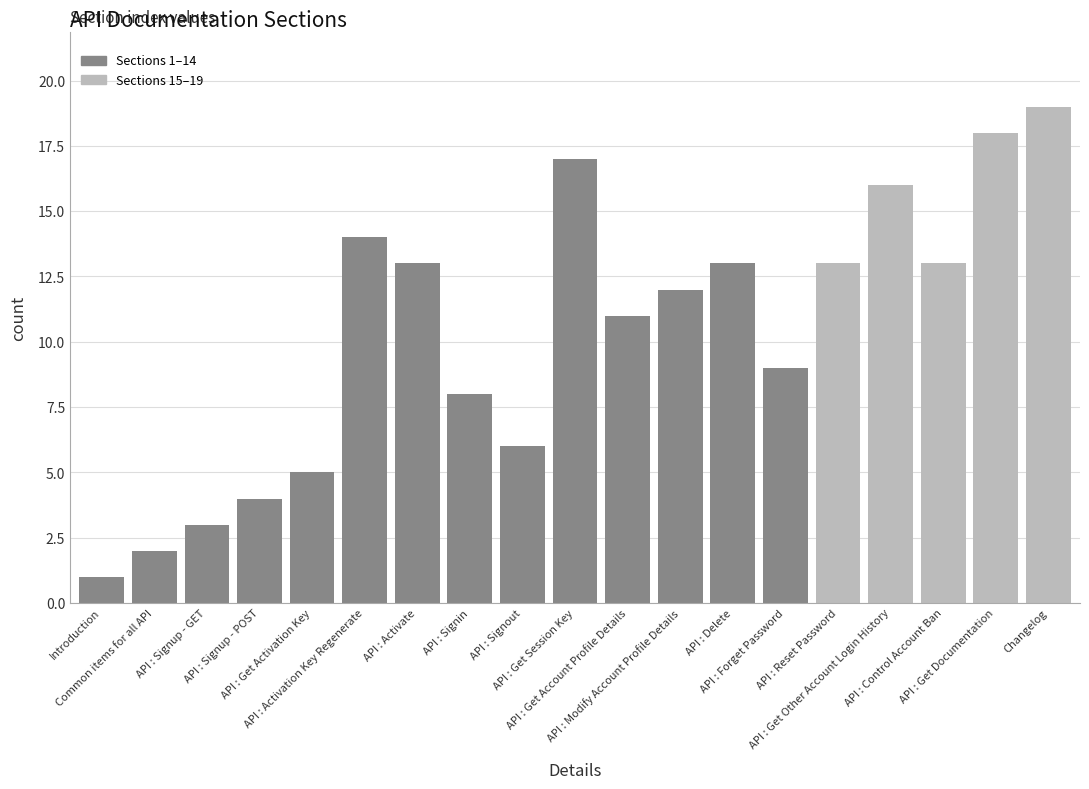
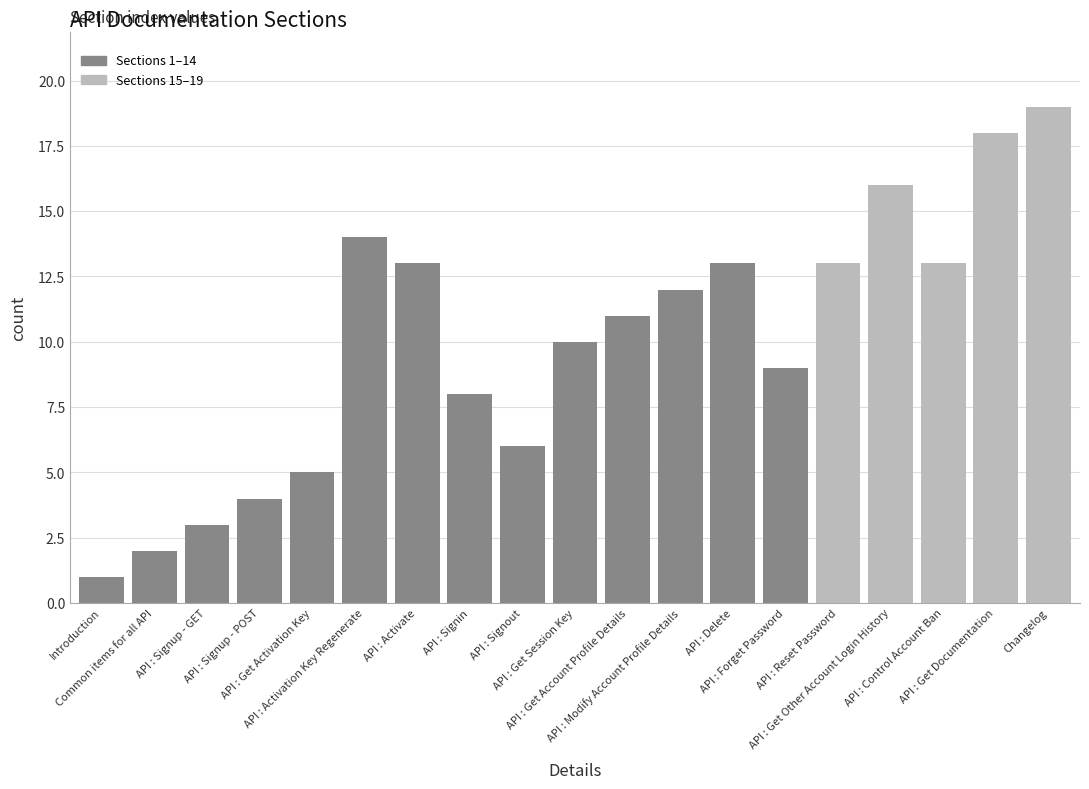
  {
    "Introduction": 1,
    "Common items for all API": 2,
    "API : Signup - GET": 3,
    "API : Signup - POST": 4,
    "API : Get Activation Key": 5,
    "API : Activation Key Regenerate": 14,
    "API : Activate": 13,
    "API : Signin": 8,
    "API : Signout": 6,
-   "API : Get Session Key": 17,
+   "API : Get Session Key": 10,
    "API : Get Account Profile Details": 11,
    "API : Modify Account Profile Details": 12,
    "API : Delete": 13,
    "API : Forget Password": 9,
    "API : Reset Password": 13,
    "API : Get Other Account Login History": 16,
    "API : Control Account Ban": 13,
    "API : Get Documentation": 18,
    "Changelog": 19
  }
